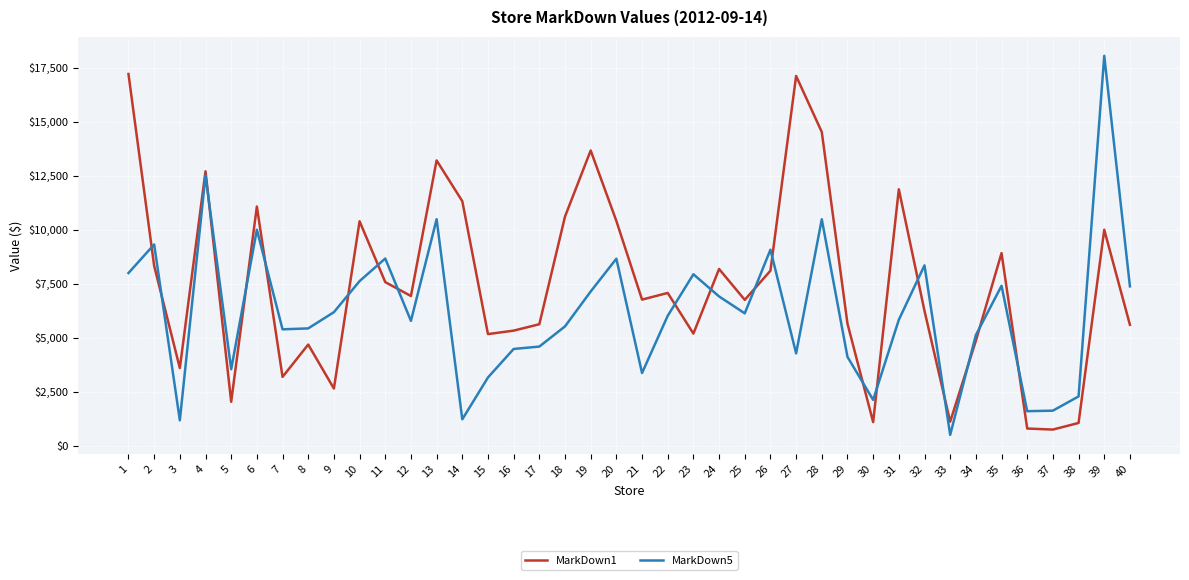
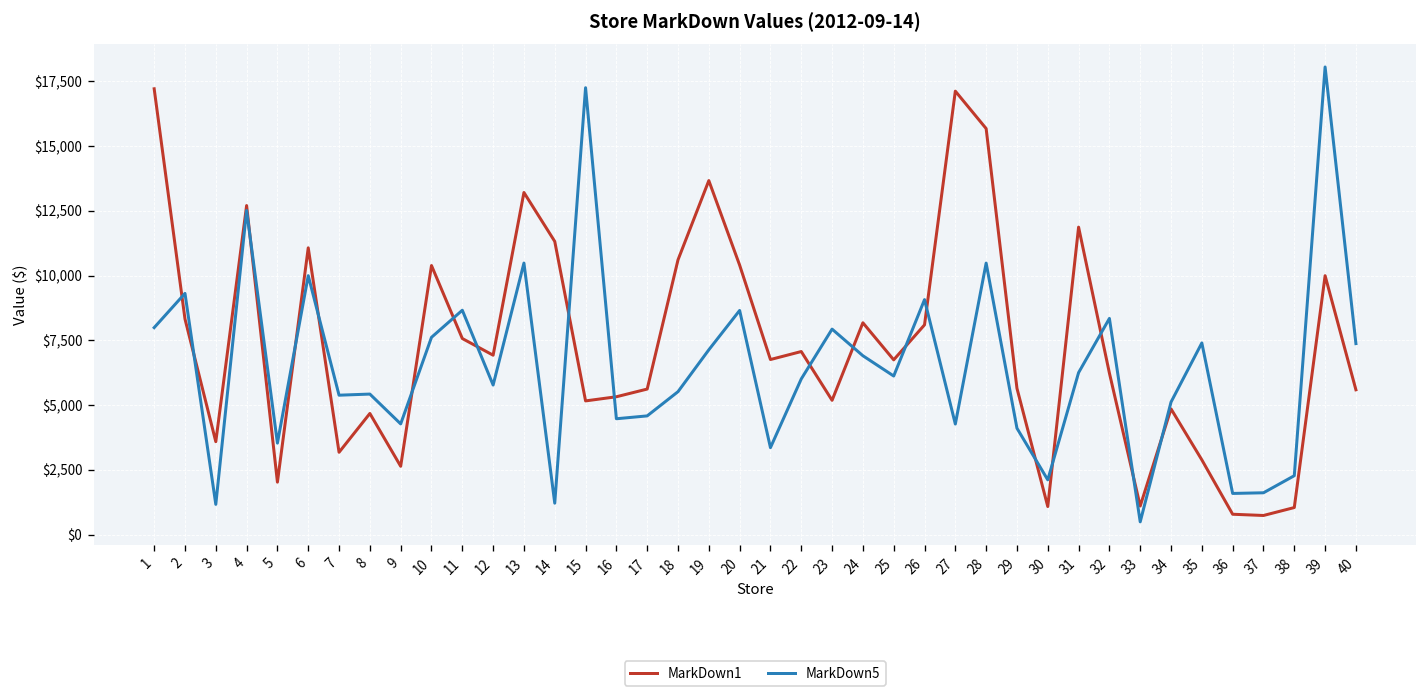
  {
    "MarkDown1": {
      "1": "$17,200",
      "2": "$8,300",
      "3": "$3,600",
      "4": "$12,700",
      "5": "$2,000",
      "6": "$11,100",
      "7": "$3,200",
      "8": "$4,700",
      "9": "$2,600",
      "10": "$10,400",
      "11": "$7,600",
      "12": "$6,900",
      "13": "$13,200",
      "14": "$11,300",
      "15": "$5,200",
      "16": "$5,300",
      "17": "$5,600",
      "18": "$10,600",
      "19": "$13,700",
      "20": "$10,400",
      "21": "$6,800",
      "22": "$7,100",
      "23": "$5,200",
      "24": "$8,200",
      "25": "$6,700",
      "26": "$8,100",
      "27": "$17,100",
-     "28": "$14,500",
+     "28": "$15,700",
      "29": "$5,600",
      "30": "$1,100",
      "31": "$11,900",
      "32": "$6,200",
      "33": "$1,100",
      "34": "$4,900",
-     "35": "$8,900",
+     "35": "$2,900",
      "36": "$800",
      "37": "$700",
      "38": "$1,000",
      "39": "$10,000",
      "40": "$5,600"
    },
    "MarkDown5": {
      "1": "$8,000",
      "2": "$9,300",
      "3": "$1,200",
      "4": "$12,500",
      "5": "$3,500",
      "6": "$10,000",
      "7": "$5,400",
      "8": "$5,400",
-     "9": "$6,200",
+     "9": "$4,300",
      "10": "$7,600",
      "11": "$8,700",
      "12": "$5,800",
      "13": "$10,500",
      "14": "$1,200",
-     "15": "$3,200",
+     "15": "$17,300",
      "16": "$4,500",
      "17": "$4,600",
      "18": "$5,500",
      "19": "$7,100",
      "20": "$8,700",
      "21": "$3,400",
      "22": "$6,000",
      "23": "$7,900",
      "24": "$6,900",
      "25": "$6,100",
      "26": "$9,100",
      "27": "$4,300",
      "28": "$10,500",
      "29": "$4,100",
      "30": "$2,100",
-     "31": "$5,800",
+     "31": "$6,300",
      "32": "$8,300",
      "33": "$500",
      "34": "$5,100",
      "35": "$7,400",
      "36": "$1,600",
      "37": "$1,600",
      "38": "$2,300",
      "39": "$18,100",
      "40": "$7,400"
    }
  }
